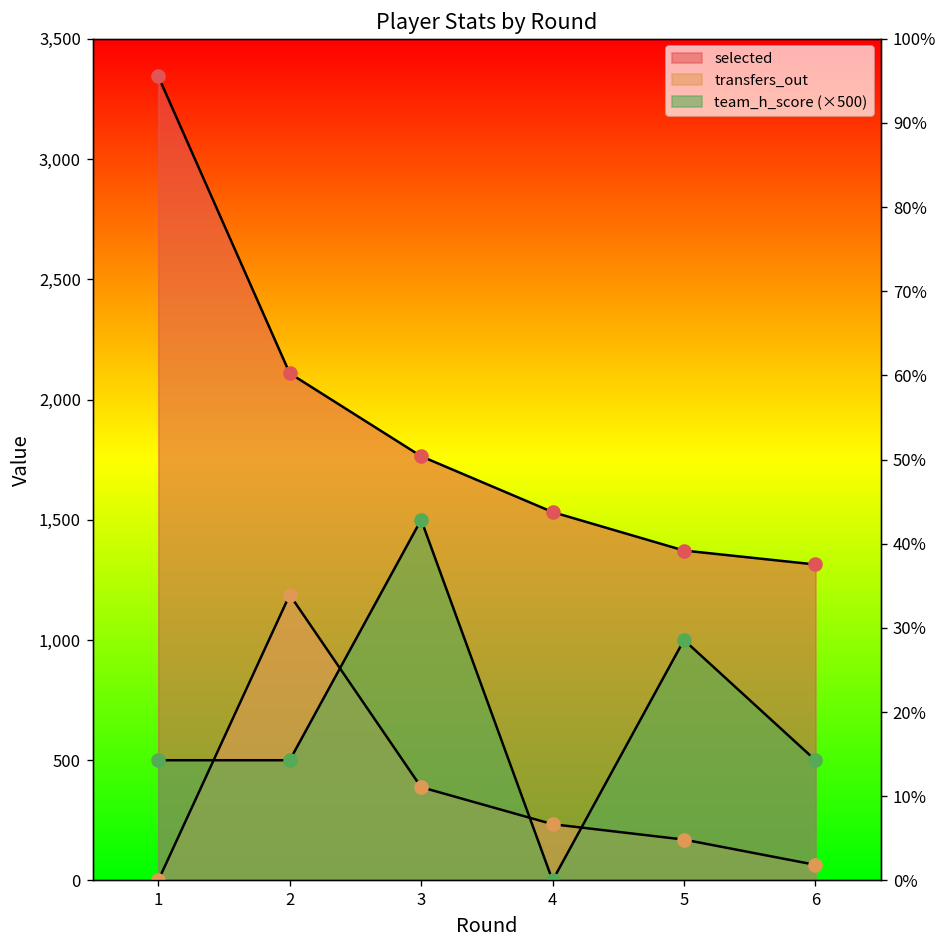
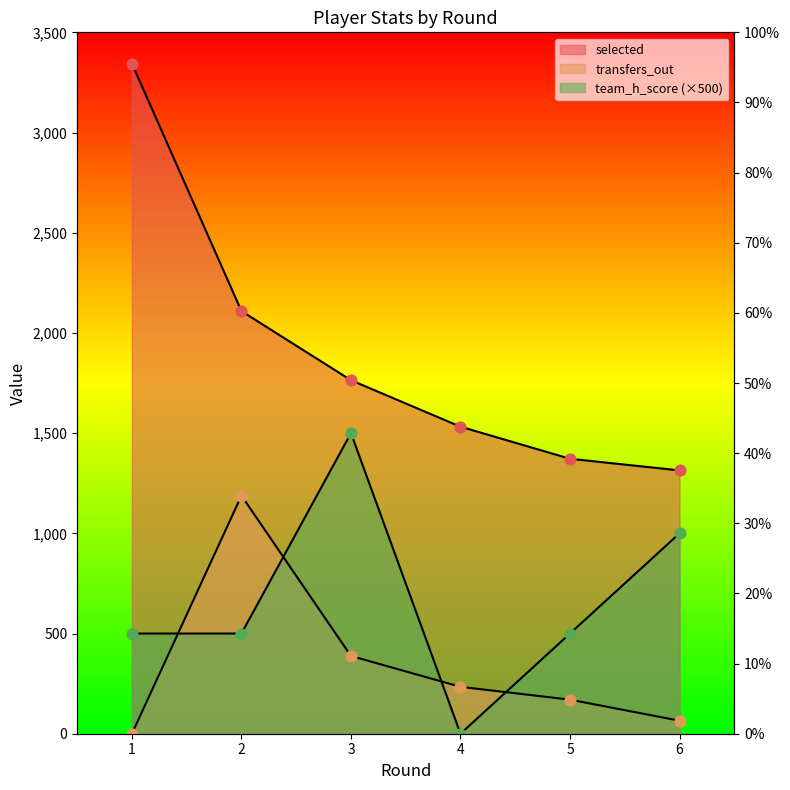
  {
    "team_h_score (×500)": {
      "1": "500",
      "2": "500",
      "3": "1,500",
      "4": "0",
-     "5": "1,000",
-     "6": "500"
+     "5": "500",
+     "6": "1,000"
    }
  }
